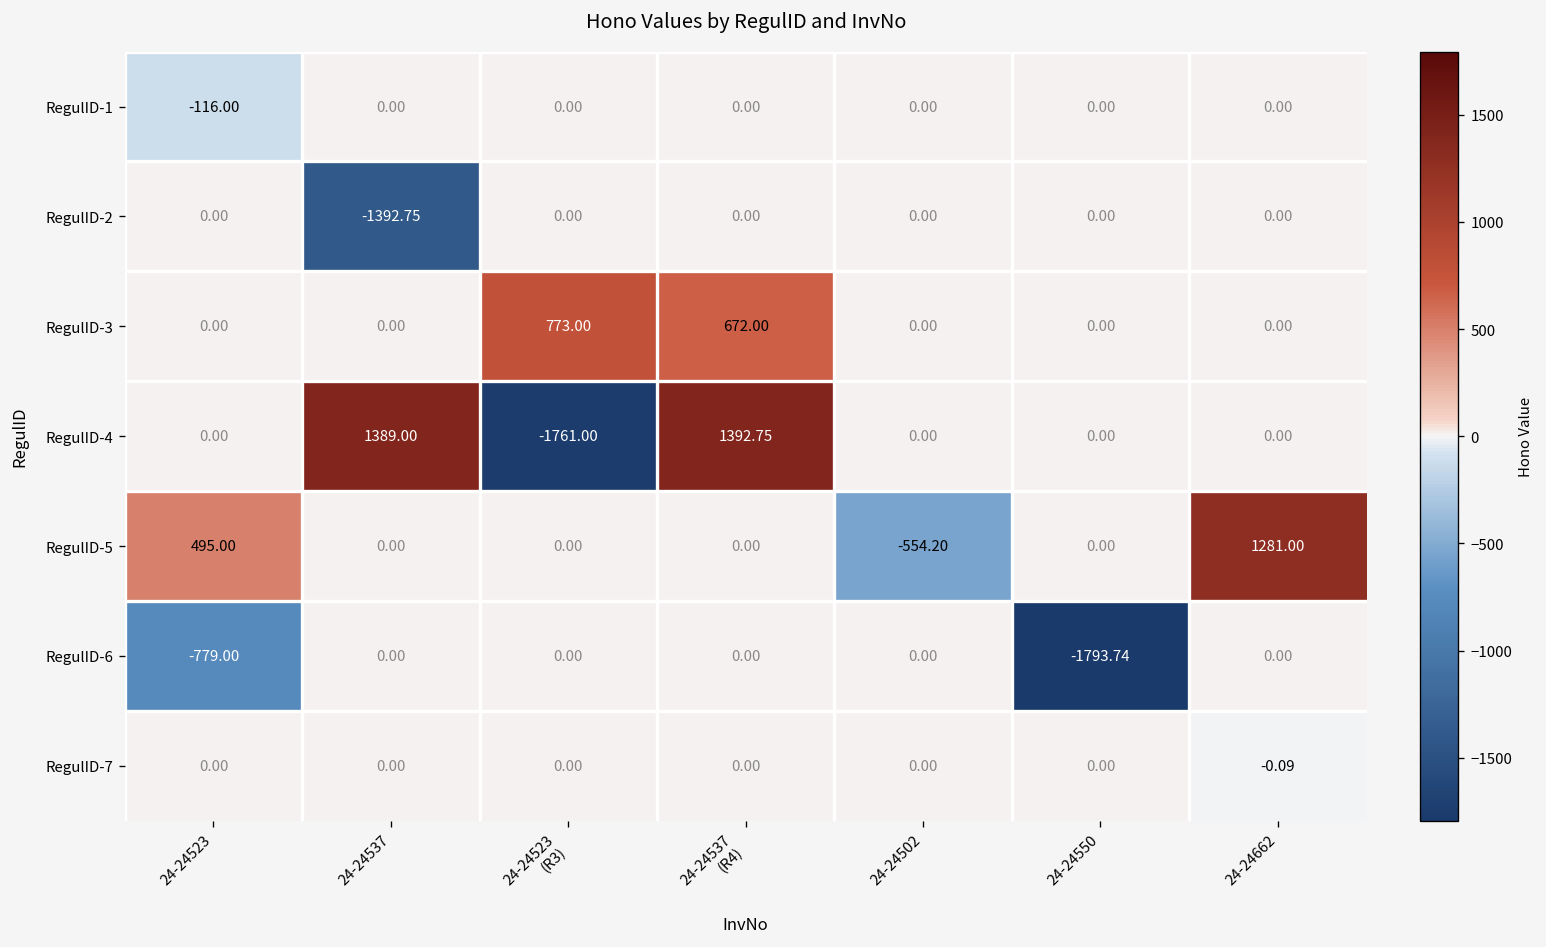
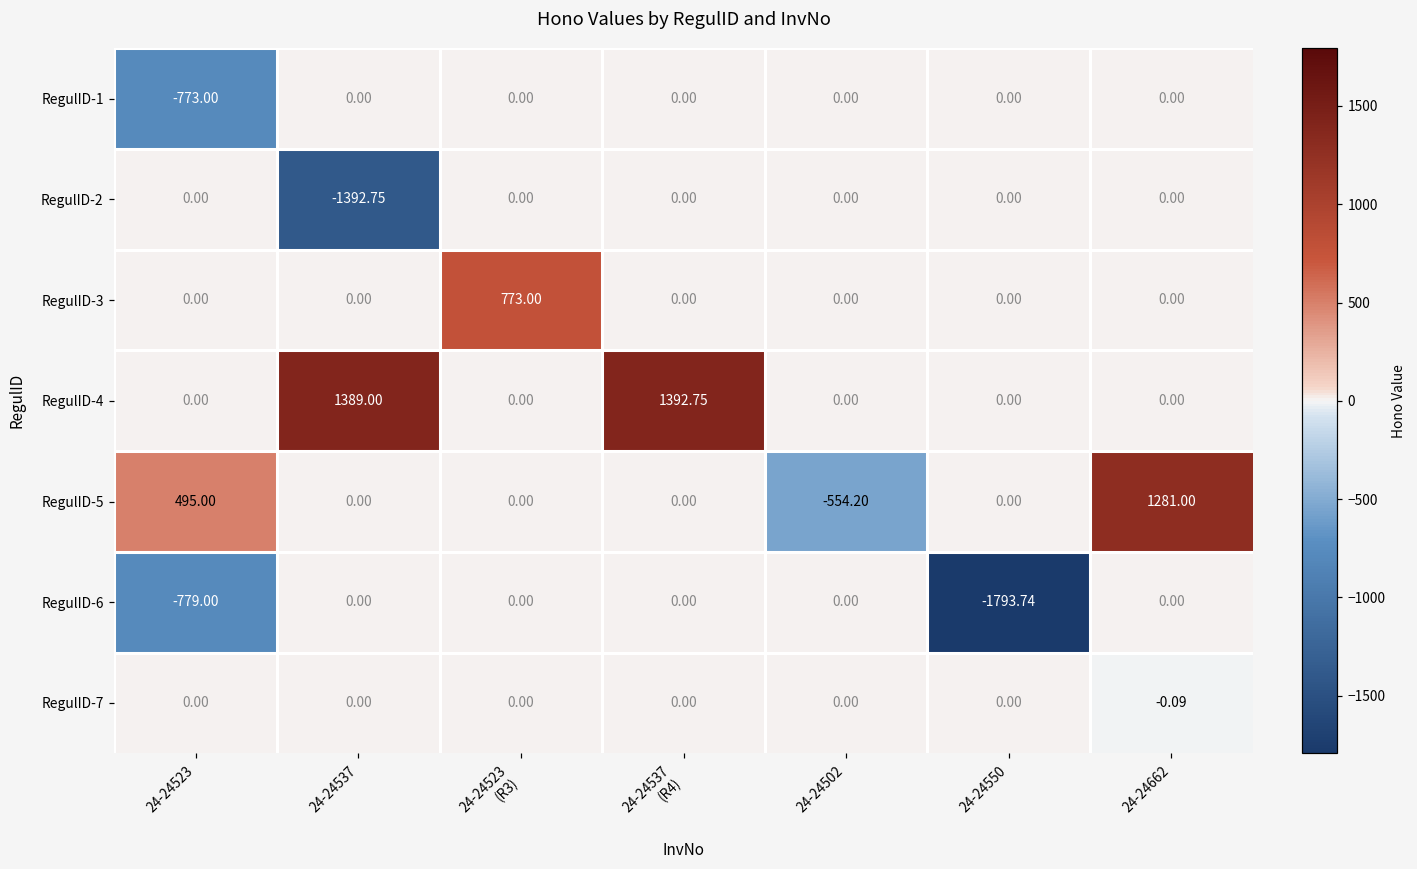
  {
    "RegulID-1": {
-     "24-24523": -116.00,
+     "24-24523": -773.00,
      "24-24537": 0.00,
      "24-24523 (R3)": 0.00,
      "24-24537 (R4)": 0.00,
      "24-24502": 0.00,
      "24-24550": 0.00,
      "24-24662": 0.00
    },
    "RegulID-2": {
      "24-24523": 0.00,
      "24-24537": -1392.75,
      "24-24523 (R3)": 0.00,
      "24-24537 (R4)": 0.00,
      "24-24502": 0.00,
      "24-24550": 0.00,
      "24-24662": 0.00
    },
    "RegulID-3": {
      "24-24523": 0.00,
      "24-24537": 0.00,
      "24-24523 (R3)": 773.00,
-     "24-24537 (R4)": 672.00,
+     "24-24537 (R4)": 0.00,
      "24-24502": 0.00,
      "24-24550": 0.00,
      "24-24662": 0.00
    },
    "RegulID-4": {
      "24-24523": 0.00,
      "24-24537": 1389.00,
-     "24-24523 (R3)": -1761.00,
+     "24-24523 (R3)": 0.00,
      "24-24537 (R4)": 1392.75,
      "24-24502": 0.00,
      "24-24550": 0.00,
      "24-24662": 0.00
    },
    "RegulID-5": {
      "24-24523": 495.00,
      "24-24537": 0.00,
      "24-24523 (R3)": 0.00,
      "24-24537 (R4)": 0.00,
      "24-24502": -554.20,
      "24-24550": 0.00,
      "24-24662": 1281.00
    },
    "RegulID-6": {
      "24-24523": -779.00,
      "24-24537": 0.00,
      "24-24523 (R3)": 0.00,
      "24-24537 (R4)": 0.00,
      "24-24502": 0.00,
      "24-24550": -1793.74,
      "24-24662": 0.00
    },
    "RegulID-7": {
      "24-24523": 0.00,
      "24-24537": 0.00,
      "24-24523 (R3)": 0.00,
      "24-24537 (R4)": 0.00,
      "24-24502": 0.00,
      "24-24550": 0.00,
      "24-24662": -0.09
    }
  }
